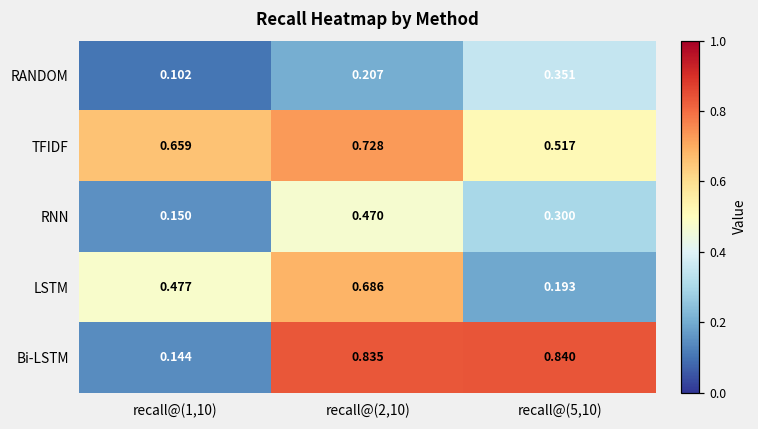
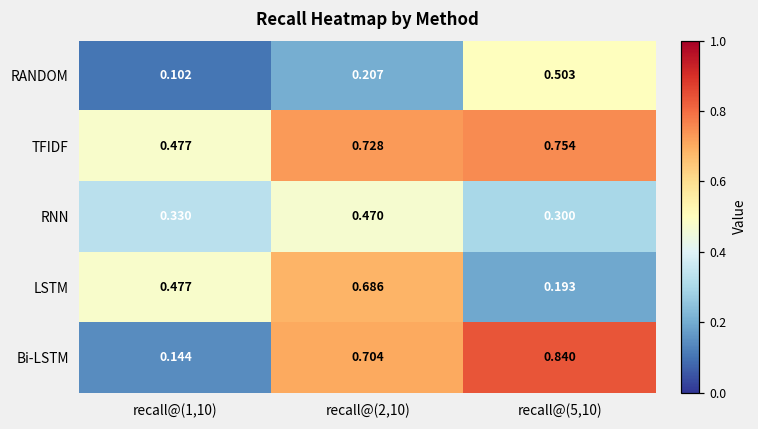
  {
    "RANDOM": {
      "recall@(1,10)": 0.102,
      "recall@(2,10)": 0.207,
-     "recall@(5,10)": 0.351
+     "recall@(5,10)": 0.503
    },
    "TFIDF": {
-     "recall@(1,10)": 0.659,
+     "recall@(1,10)": 0.477,
      "recall@(2,10)": 0.728,
-     "recall@(5,10)": 0.517
+     "recall@(5,10)": 0.754
    },
    "RNN": {
-     "recall@(1,10)": 0.150,
+     "recall@(1,10)": 0.330,
      "recall@(2,10)": 0.470,
      "recall@(5,10)": 0.300
    },
    "LSTM": {
      "recall@(1,10)": 0.477,
      "recall@(2,10)": 0.686,
      "recall@(5,10)": 0.193
    },
    "Bi-LSTM": {
      "recall@(1,10)": 0.144,
-     "recall@(2,10)": 0.835,
+     "recall@(2,10)": 0.704,
      "recall@(5,10)": 0.840
    }
  }
